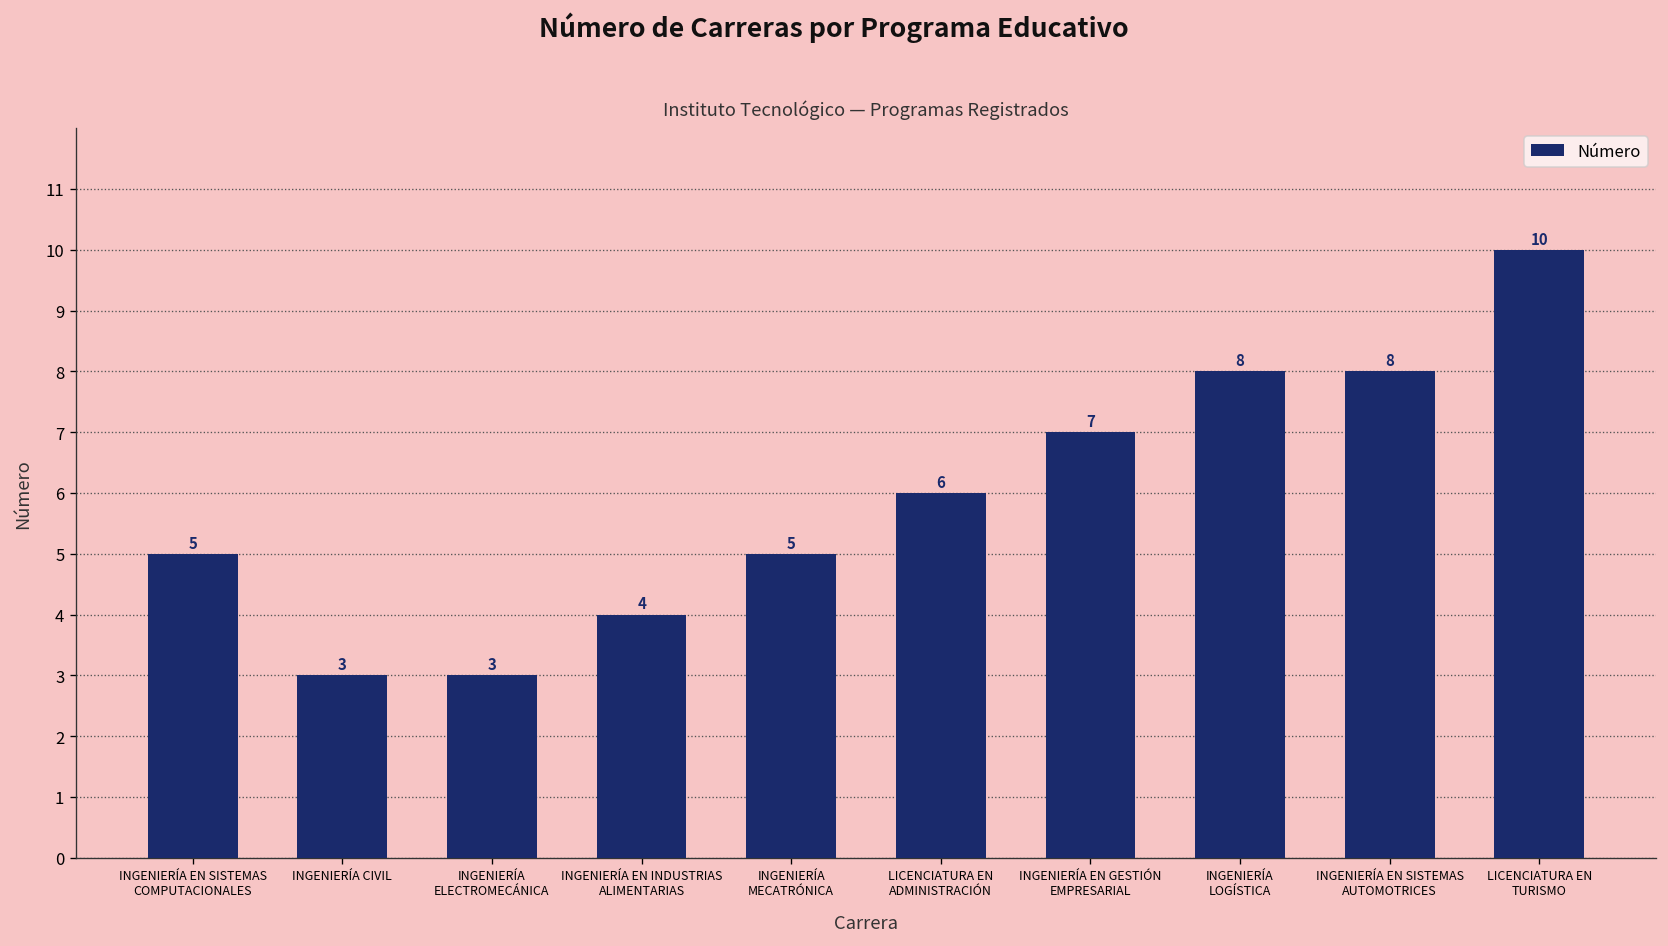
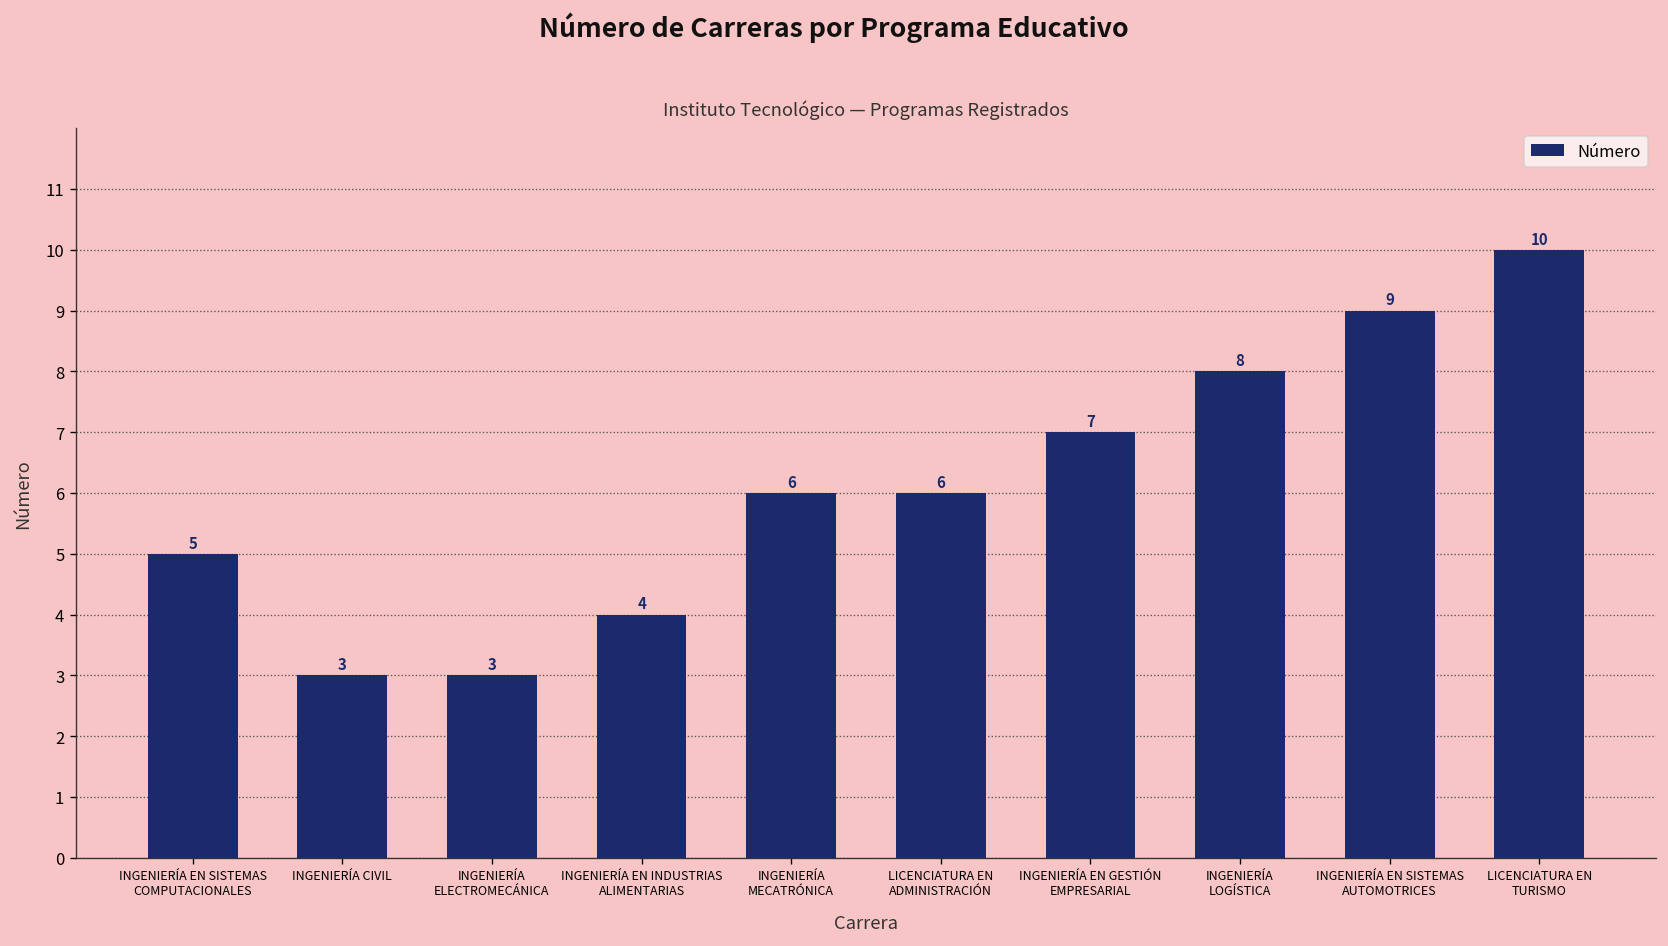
  {
    "INGENIERÍA EN SISTEMAS COMPUTACIONALES": 5,
    "INGENIERÍA CIVIL": 3,
    "INGENIERÍA ELECTROMECÁNICA": 3,
    "INGENIERÍA EN INDUSTRIAS ALIMENTARIAS": 4,
-   "INGENIERÍA MECATRÓNICA": 5,
+   "INGENIERÍA MECATRÓNICA": 6,
    "LICENCIATURA EN ADMINISTRACIÓN": 6,
    "INGENIERÍA EN GESTIÓN EMPRESARIAL": 7,
    "INGENIERÍA LOGÍSTICA": 8,
-   "INGENIERÍA EN SISTEMAS AUTOMOTRICES": 8,
+   "INGENIERÍA EN SISTEMAS AUTOMOTRICES": 9,
    "LICENCIATURA EN TURISMO": 10
  }
